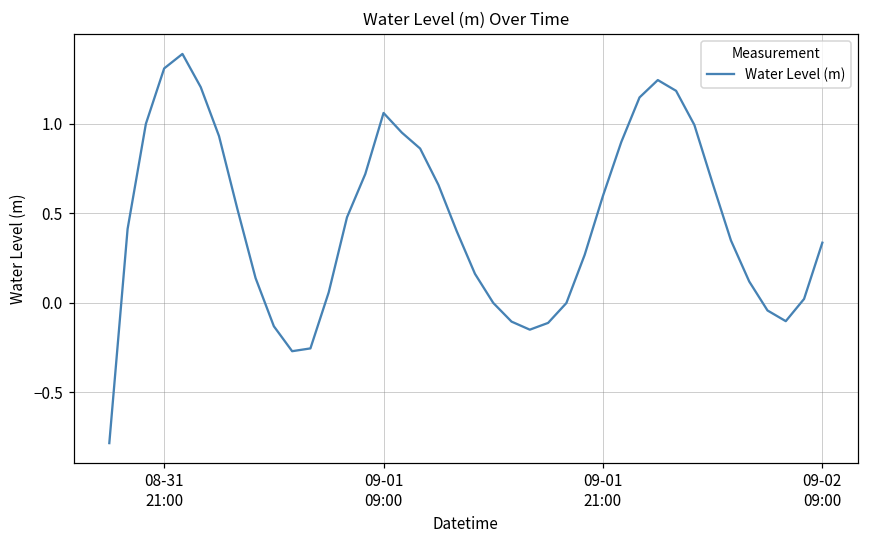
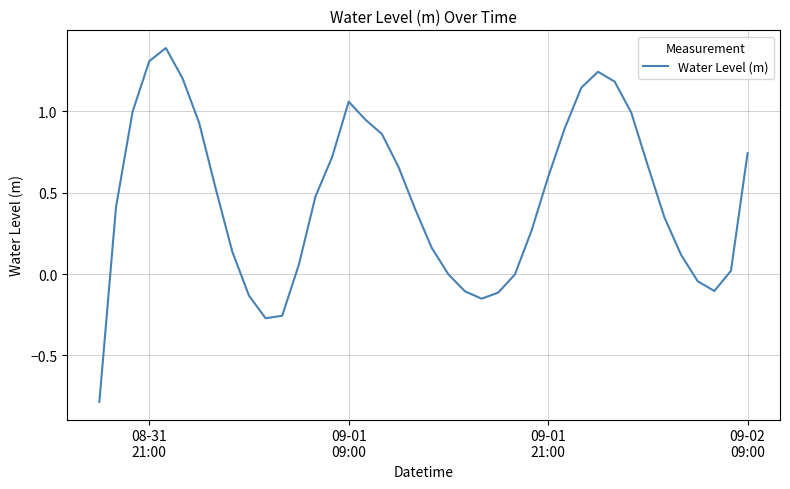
  {
    "08-31 21:00": 1.31,
    "09-01 09:00": 1.06,
    "09-01 21:00": 0.60,
-   "09-02 09:00": 0.34
+   "09-02 09:00": 0.74
  }
